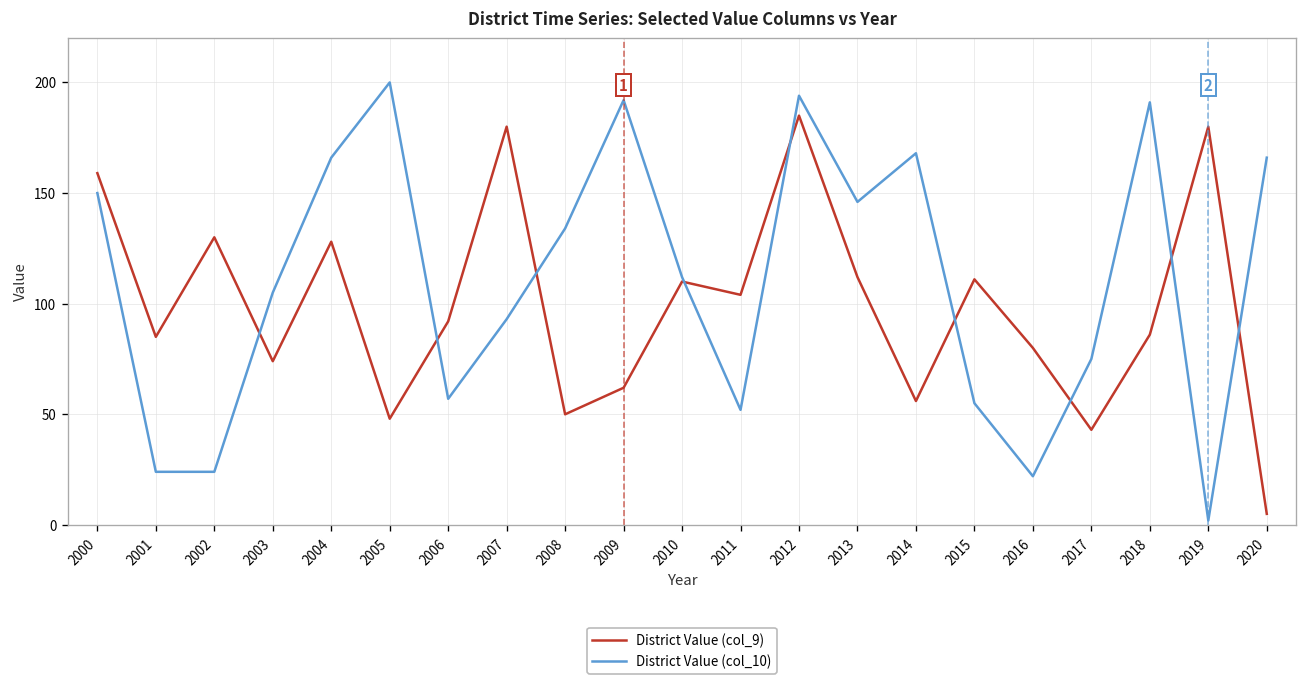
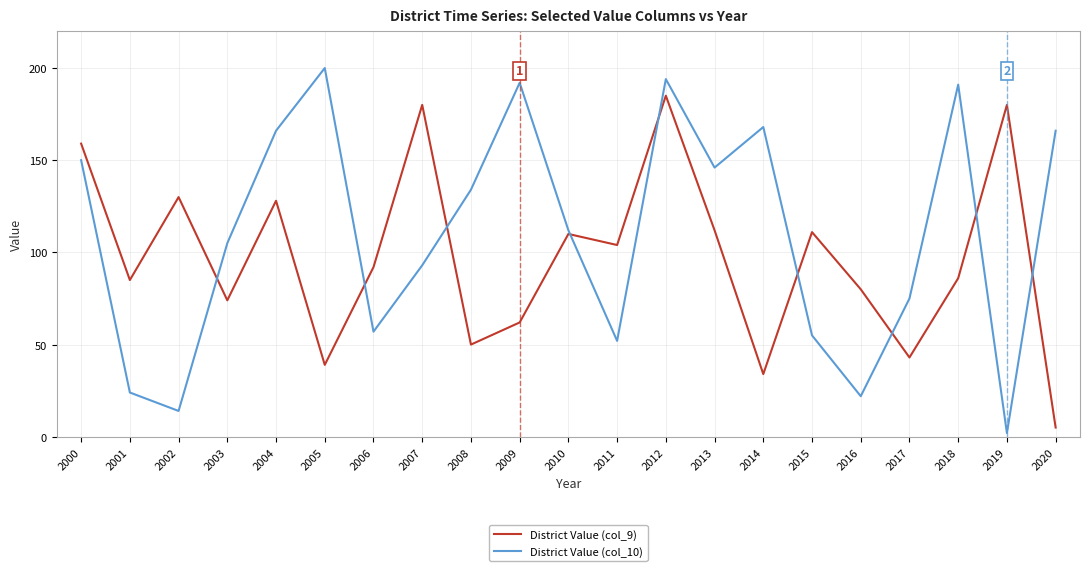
  {
    "District Value (col_9)": {
      "2000": 159,
      "2001": 85,
      "2002": 130,
      "2003": 74,
      "2004": 128,
-     "2005": 48,
+     "2005": 39,
      "2006": 92,
      "2007": 180,
      "2008": 50,
      "2009": 62,
      "2010": 110,
      "2011": 104,
      "2012": 185,
      "2013": 112,
-     "2014": 56,
+     "2014": 34,
      "2015": 111,
      "2016": 80,
      "2017": 43,
      "2018": 86,
      "2019": 180,
      "2020": 5
    },
    "District Value (col_10)": {
      "2000": 150,
      "2001": 24,
-     "2002": 24,
+     "2002": 14,
      "2003": 105,
      "2004": 166,
      "2005": 200,
      "2006": 57,
      "2007": 93,
      "2008": 134,
      "2010": 112,
      "2011": 52,
      "2012": 194,
      "2013": 146,
      "2014": 168,
      "2015": 55,
      "2016": 22,
      "2017": 75,
      "2018": 191,
      "2019": 2,
      "2020": 166
    }
  }
